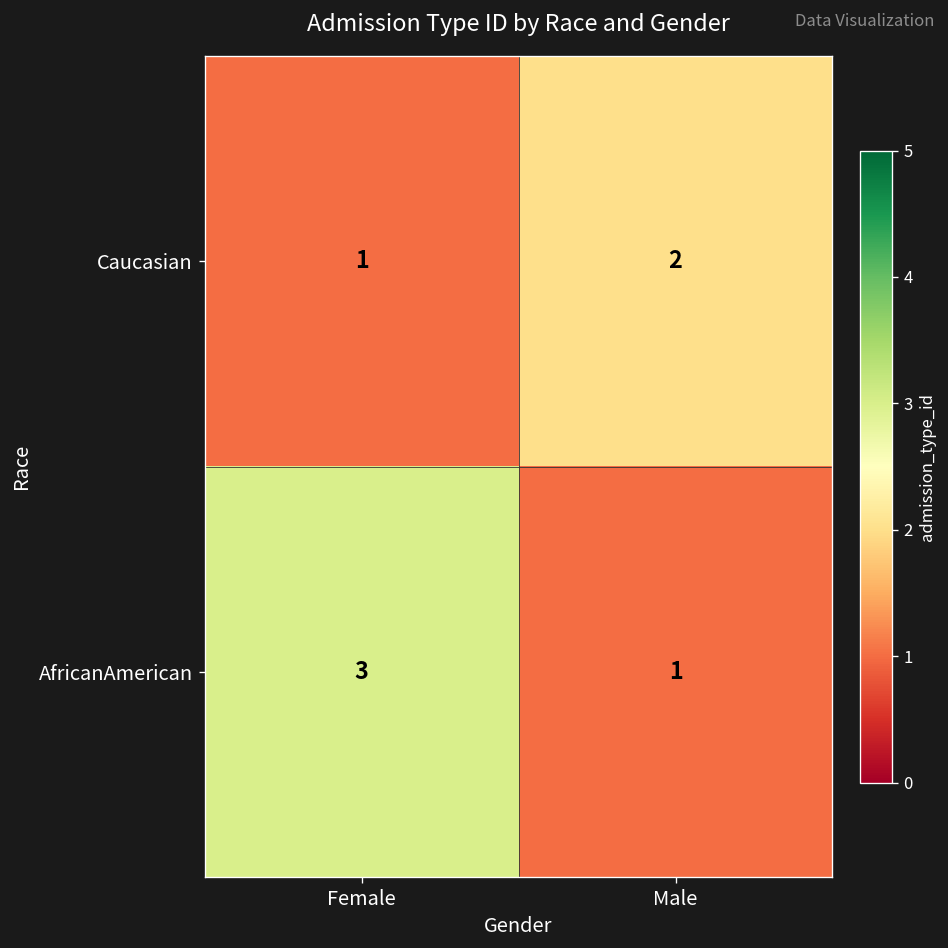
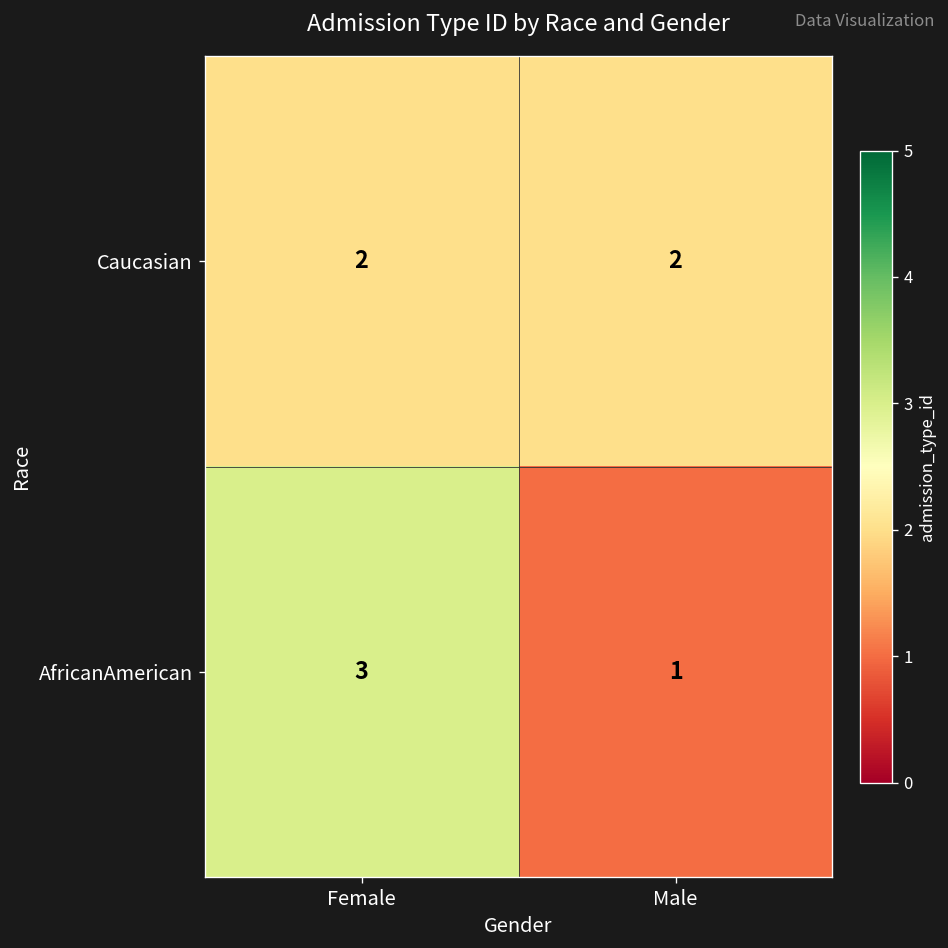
  {
    "Caucasian": {
-     "Female": 1,
+     "Female": 2,
      "Male": 2
    },
    "AfricanAmerican": {
      "Female": 3,
      "Male": 1
    }
  }
